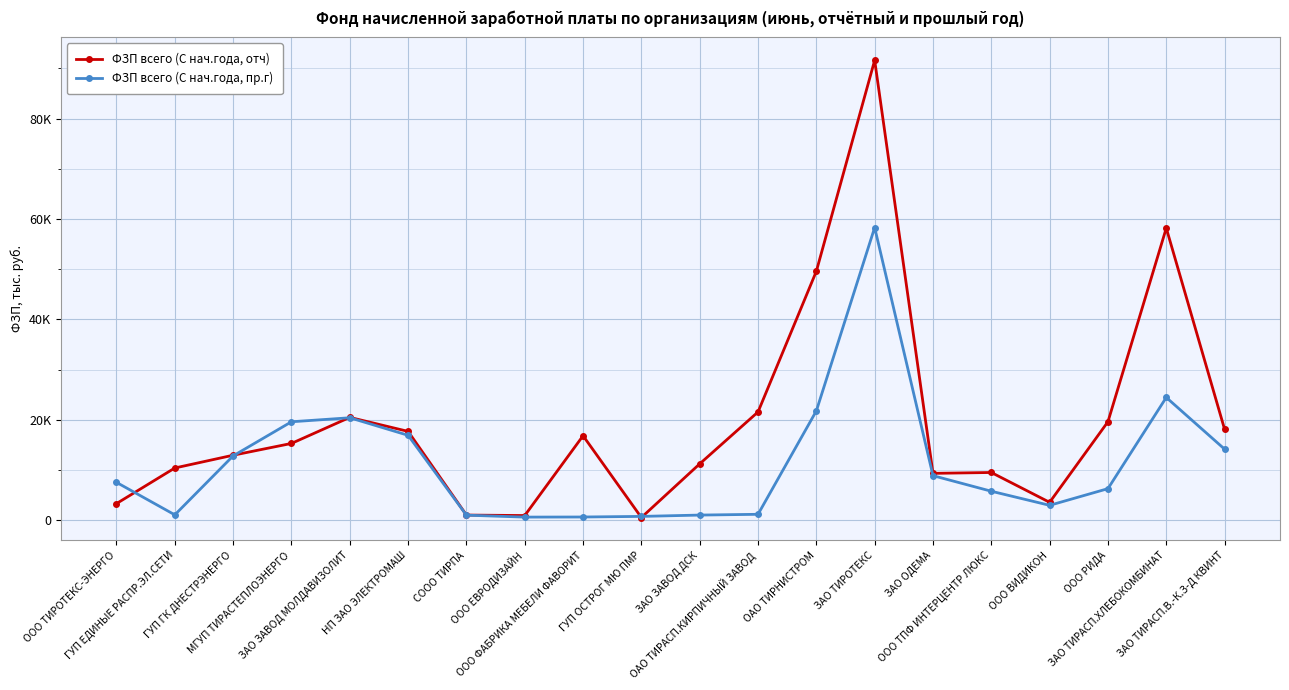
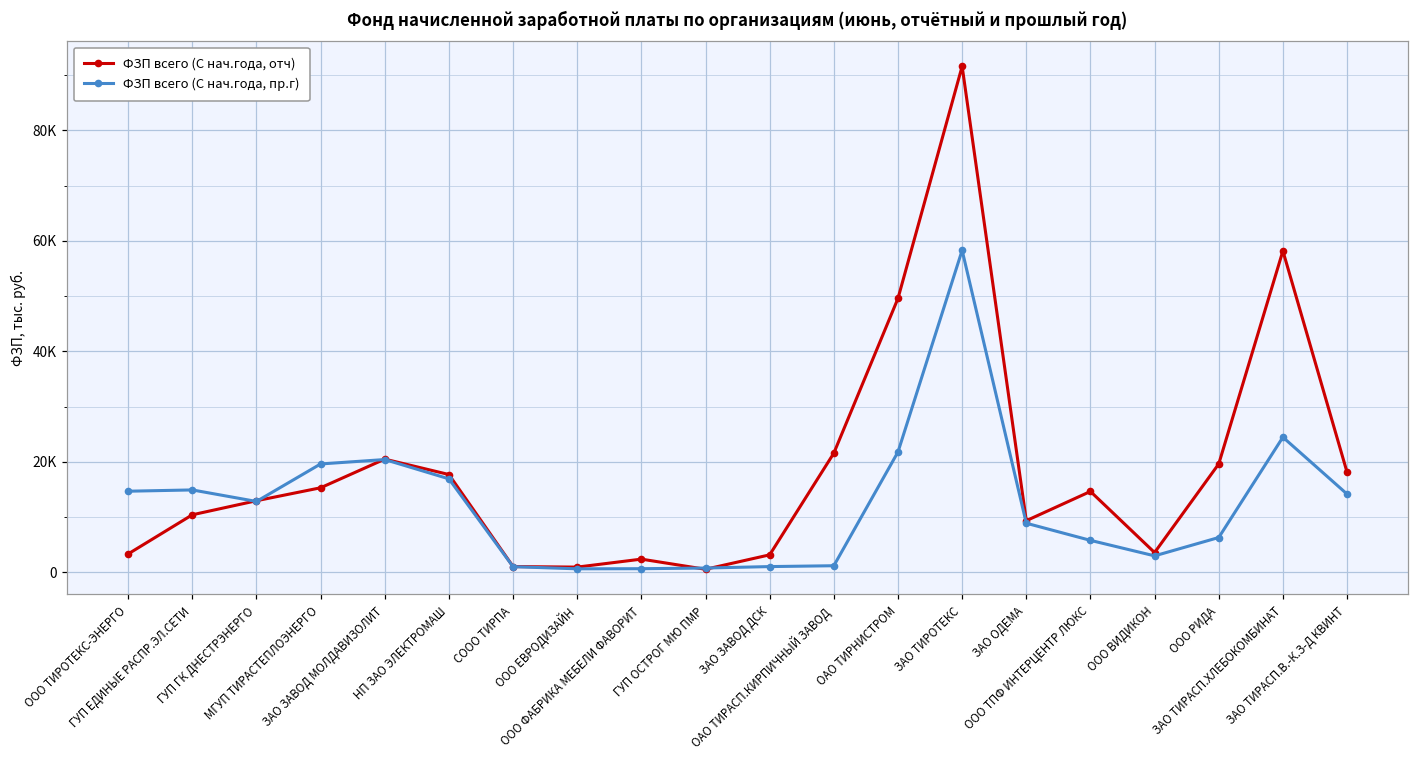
  {
    "ФЗП всего (С нач.года, отч)": {
      "ООО ТИРОТЕКС-ЭНЕРГО": 3000,
      "ГУП ЕДИНЫЕ РАСПР.ЭЛ.СЕТИ": 10000,
      "МГУП ТИРАСТЕПЛОЭНЕРГО": 15000,
      "НП ЗАО ЭЛЕКТРОМАШ": 18000,
-     "ООО ФАБРИКА МЕБЕЛИ ФАВОРИТ": 17000,
-     "ЗАО ЗАВОД ДСК": 11000,
+     "ООО ФАБРИКА МЕБЕЛИ ФАВОРИТ": 2000,
+     "ЗАО ЗАВОД ДСК": 3000,
      "ОАО ТИРАСП.КИРПИЧНЫЙ ЗАВОД": 22000,
      "ОАО ТИРНИСТРОМ": 50000,
      "ЗАО ТИРОТЕКС": 92000,
-     "ООО ТПФ ИНТЕРЦЕНТР ЛЮКС": 10000,
+     "ООО ТПФ ИНТЕРЦЕНТР ЛЮКС": 15000,
      "ООО ВИДИКОН": 4000,
      "ООО РИДА": 20000,
      "ЗАО ТИРАСП.ХЛЕБОКОМБИНАТ": 58000,
      "ЗАО ТИРАСП.В.-К.З-Д КВИНТ": 18000
    },
    "ФЗП всего (С нач.года, пр.г)": {
-     "ООО ТИРОТЕКС-ЭНЕРГО": 8000,
-     "ГУП ЕДИНЫЕ РАСПР.ЭЛ.СЕТИ": 1000,
+     "ООО ТИРОТЕКС-ЭНЕРГО": 15000,
+     "ГУП ЕДИНЫЕ РАСПР.ЭЛ.СЕТИ": 15000,
      "МГУП ТИРАСТЕПЛОЭНЕРГО": 20000,
      "НП ЗАО ЭЛЕКТРОМАШ": 17000,
      "ООО ФАБРИКА МЕБЕЛИ ФАВОРИТ": 1000,
      "ЗАО ЗАВОД ДСК": 1000,
      "ОАО ТИРАСП.КИРПИЧНЫЙ ЗАВОД": 1000,
      "ОАО ТИРНИСТРОМ": 22000,
      "ЗАО ТИРОТЕКС": 58000,
      "ООО ТПФ ИНТЕРЦЕНТР ЛЮКС": 6000,
      "ООО ВИДИКОН": 3000,
      "ООО РИДА": 6000,
      "ЗАО ТИРАСП.ХЛЕБОКОМБИНАТ": 24000,
      "ЗАО ТИРАСП.В.-К.З-Д КВИНТ": 14000
    }
  }
